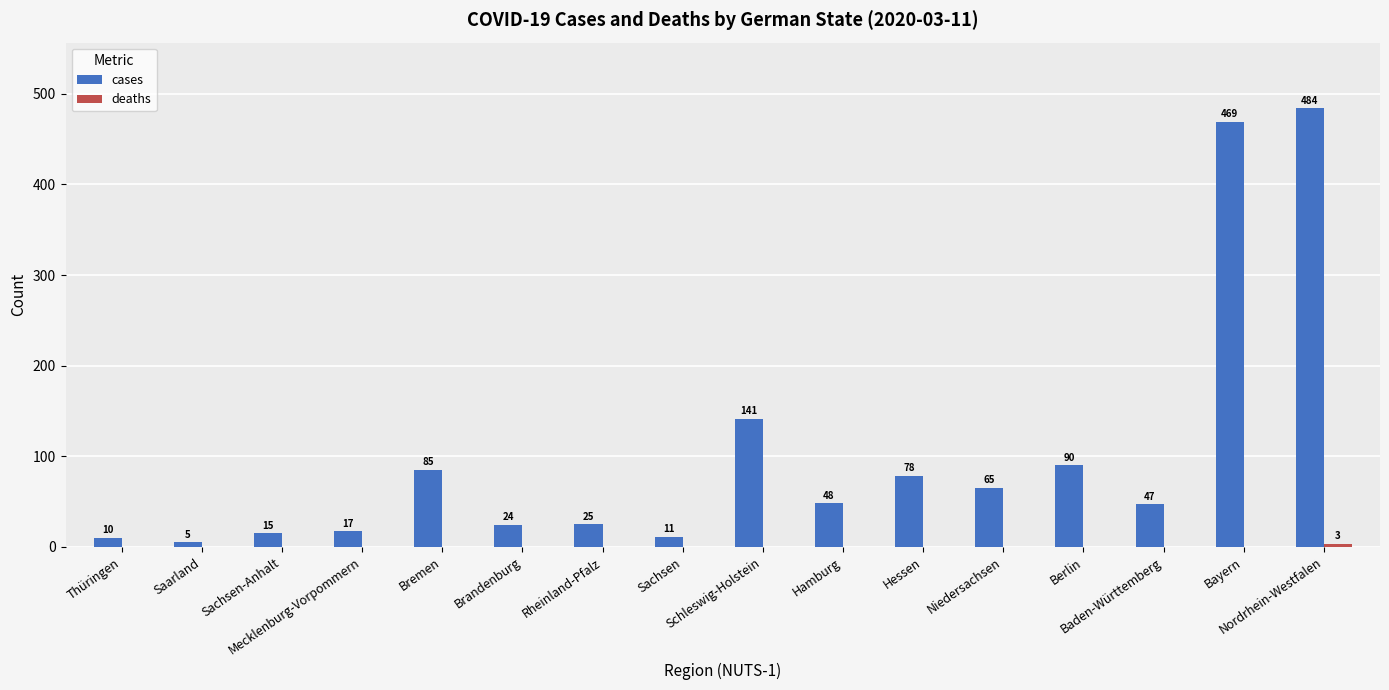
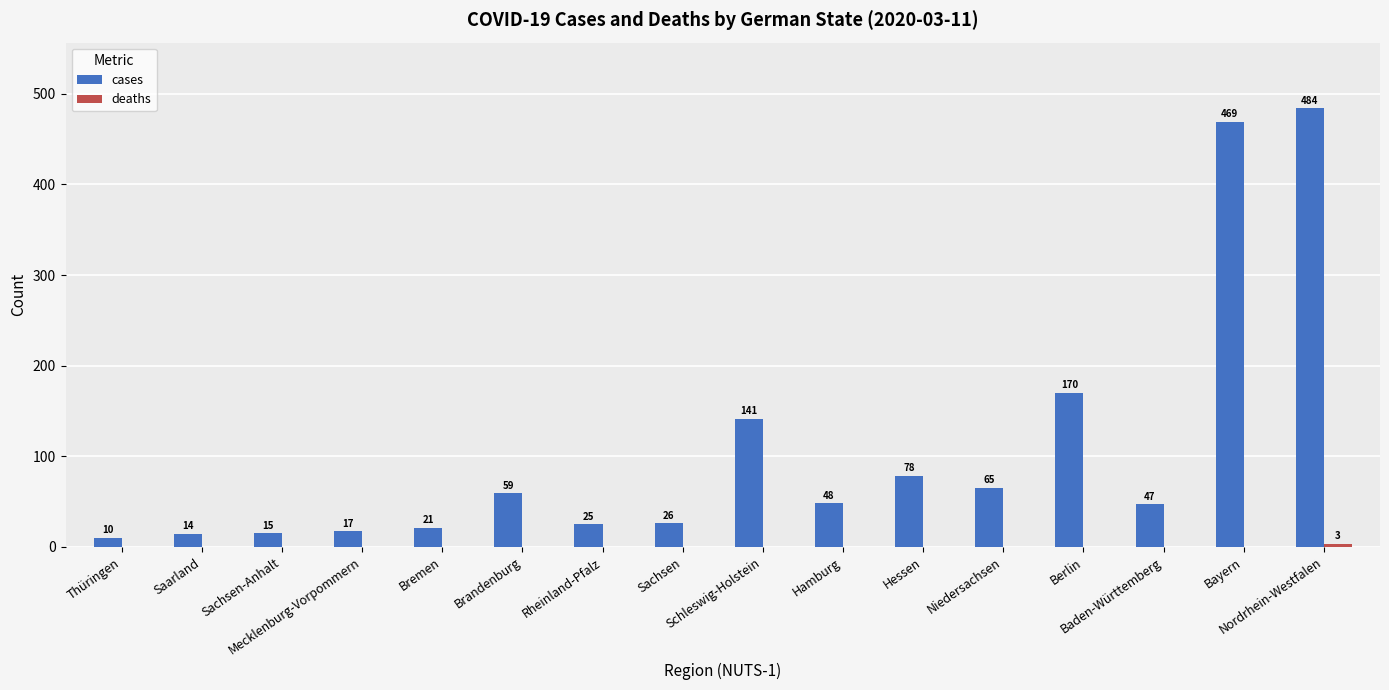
  {
    "cases": {
      "Thüringen": 10,
-     "Saarland": 5,
+     "Saarland": 14,
      "Sachsen-Anhalt": 15,
      "Mecklenburg-Vorpommern": 17,
-     "Bremen": 85,
-     "Brandenburg": 24,
+     "Bremen": 21,
+     "Brandenburg": 59,
      "Rheinland-Pfalz": 25,
-     "Sachsen": 11,
+     "Sachsen": 26,
      "Schleswig-Holstein": 141,
      "Hamburg": 48,
      "Hessen": 78,
      "Niedersachsen": 65,
-     "Berlin": 90,
+     "Berlin": 170,
      "Baden-Württemberg": 47,
      "Bayern": 469,
      "Nordrhein-Westfalen": 484
    },
    "deaths": {
      "Nordrhein-Westfalen": 3
    }
  }
